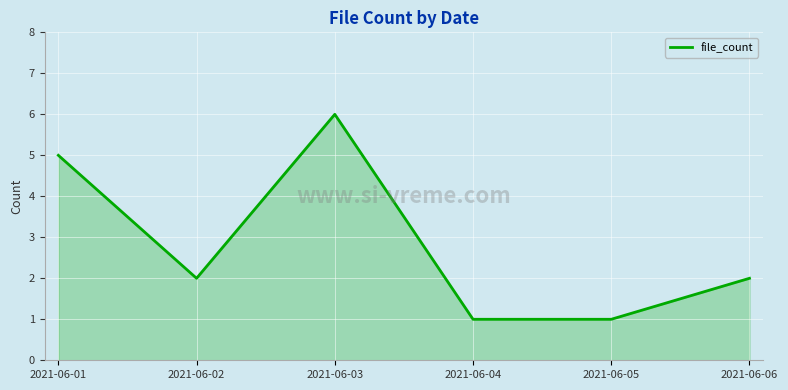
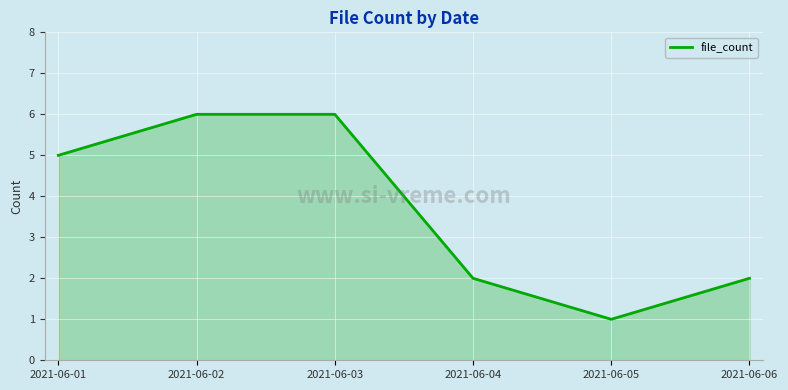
  {
    "2021-06-01": 5,
-   "2021-06-02": 2,
+   "2021-06-02": 6,
    "2021-06-03": 6,
-   "2021-06-04": 1,
+   "2021-06-04": 2,
    "2021-06-05": 1,
    "2021-06-06": 2
  }
